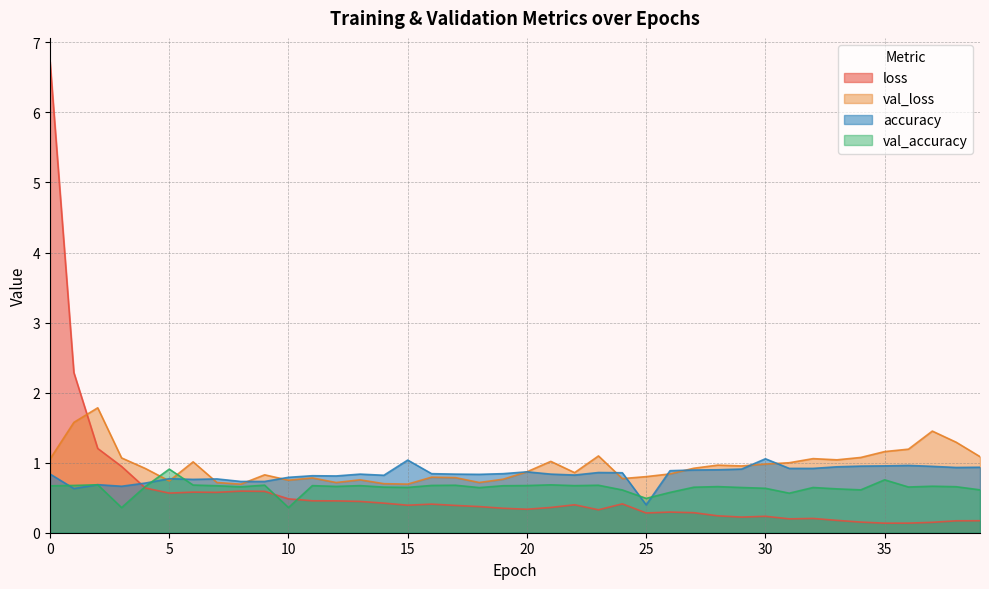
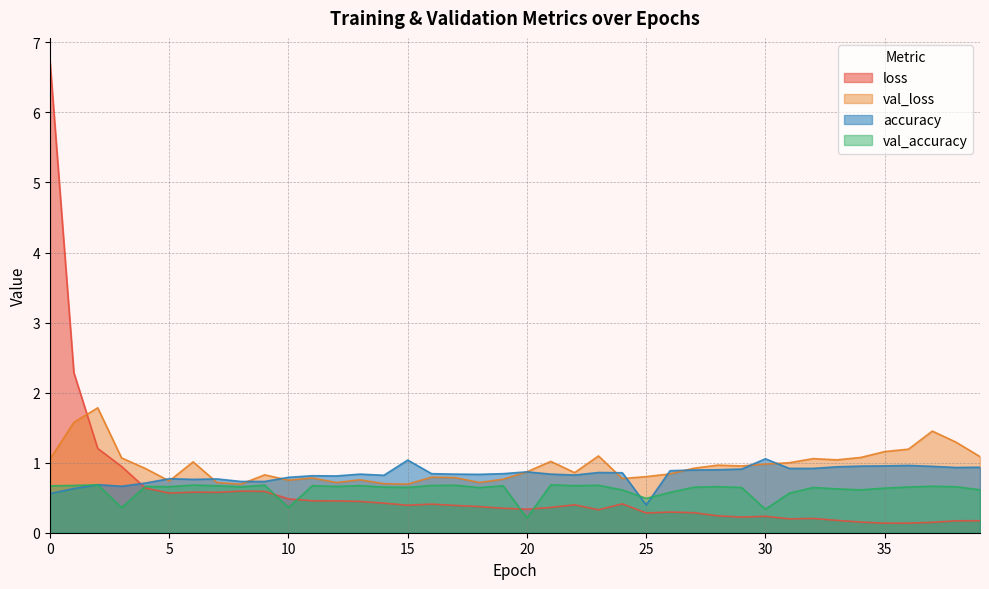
  {
    "accuracy": {
-     "0": 0.8,
+     "0": 0.6,
      "10": 0.8,
      "15": 1.0,
      "25": 0.4,
      "30": 1.1,
      "35": 1.0
    },
    "val_accuracy": {
      "0": 0.7,
-     "5": 0.9,
+     "5": 0.7,
      "10": 0.4,
      "15": 0.6,
-     "20": 0.7,
+     "20": 0.2,
      "25": 0.5,
-     "30": 0.6,
-     "35": 0.8
+     "30": 0.3,
+     "35": 0.6
    }
  }
